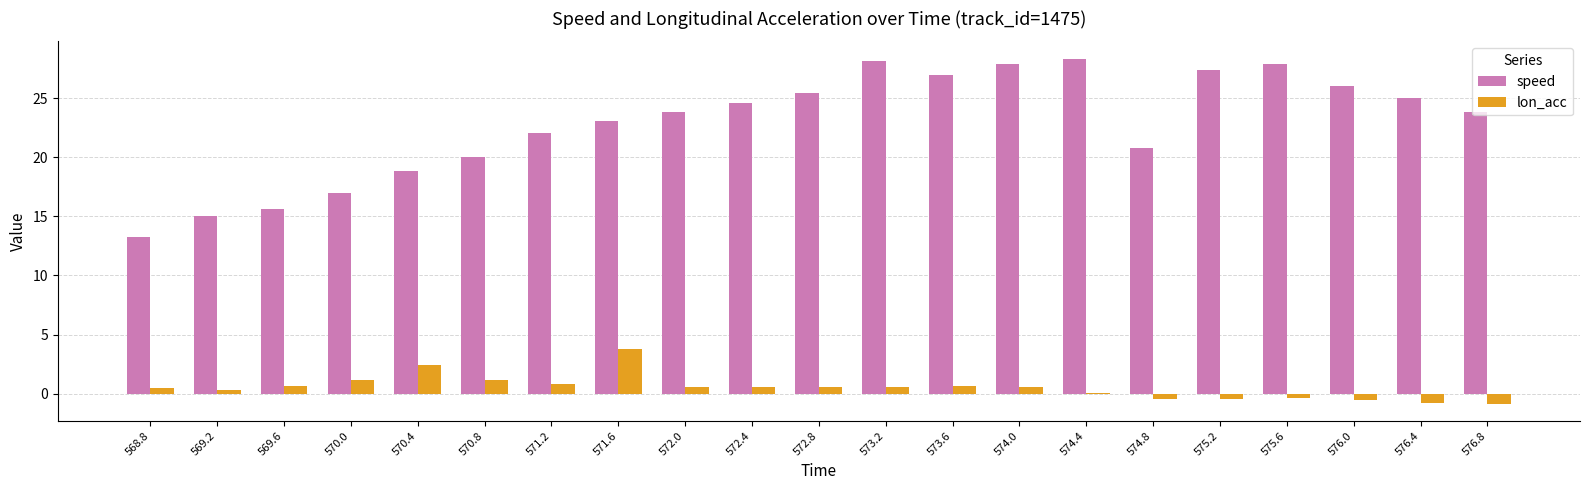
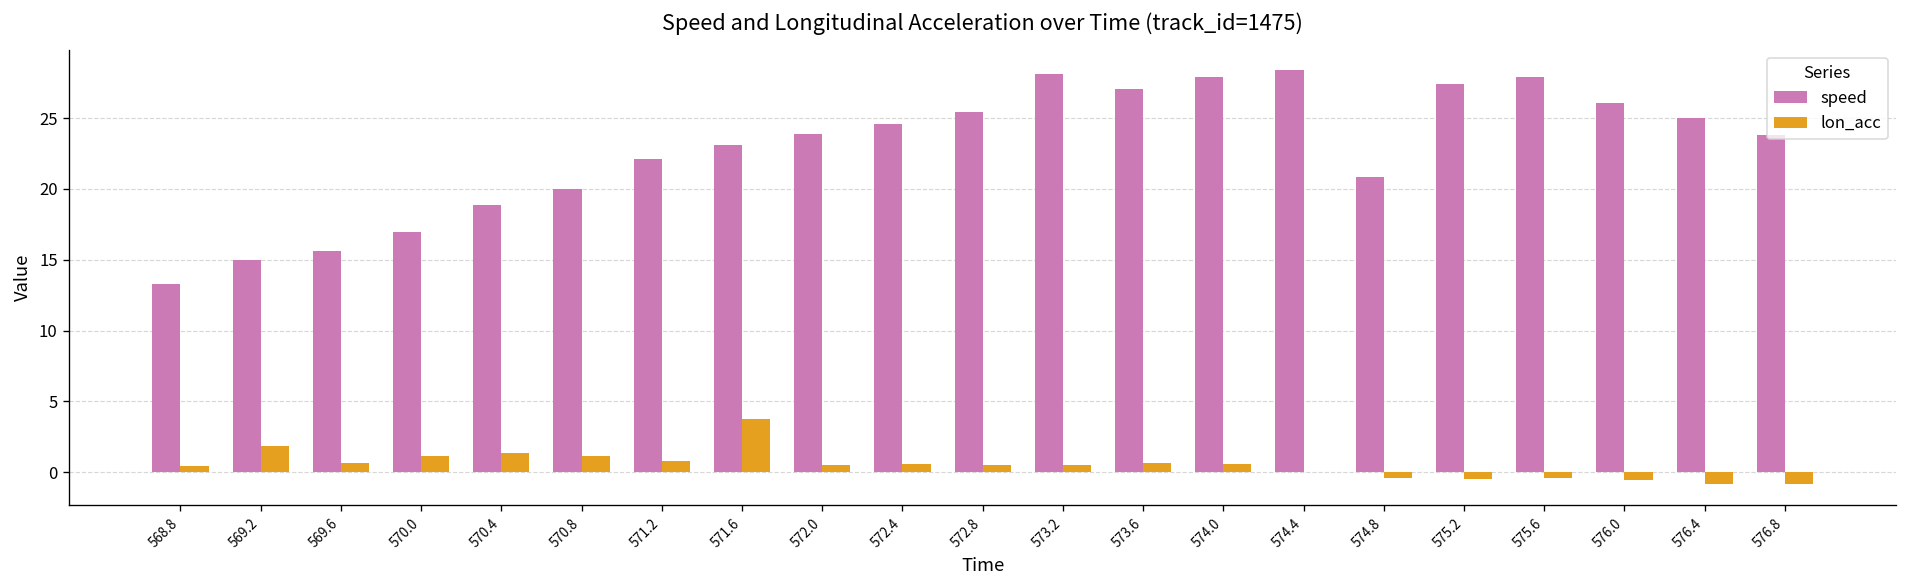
  {
    "speed": {
      "568.8": 13.3,
      "569.2": 15.0,
      "569.6": 15.6,
      "570.0": 17.0,
      "570.4": 18.8,
      "570.8": 20.0,
      "571.2": 22.1,
      "571.6": 23.1,
      "572.0": 23.8,
      "572.4": 24.6,
      "572.8": 25.4,
      "573.2": 28.1,
      "573.6": 27.0,
      "574.0": 27.9,
      "574.4": 28.4,
      "574.8": 20.8,
      "575.2": 27.4,
      "575.6": 27.9,
      "576.0": 26.1,
      "576.4": 25.0
    },
    "lon_acc": {
      "568.8": 0.5,
-     "569.2": 0.3,
+     "569.2": 1.8,
      "569.6": 0.7,
      "570.0": 1.2,
-     "570.4": 2.4,
+     "570.4": 1.3,
      "570.8": 1.2,
      "571.2": 0.8,
      "571.6": 3.8,
      "572.0": 0.5,
      "572.4": 0.6,
      "572.8": 0.5,
      "573.2": 0.5,
      "573.6": 0.6,
      "574.0": 0.5,
      "574.8": -0.4,
      "575.2": -0.5,
      "575.6": -0.4,
      "576.0": -0.6,
      "576.4": -0.8,
      "576.8": -0.8
    }
  }
